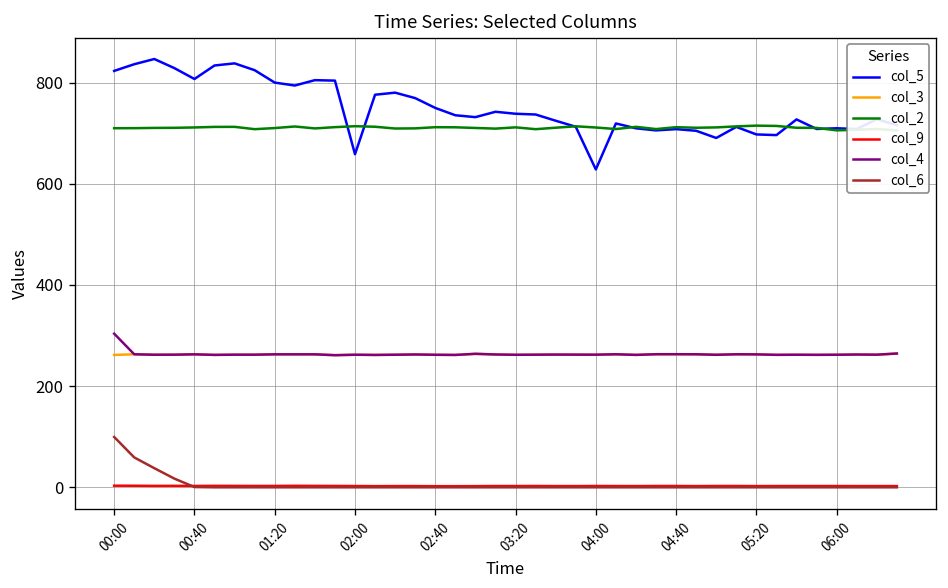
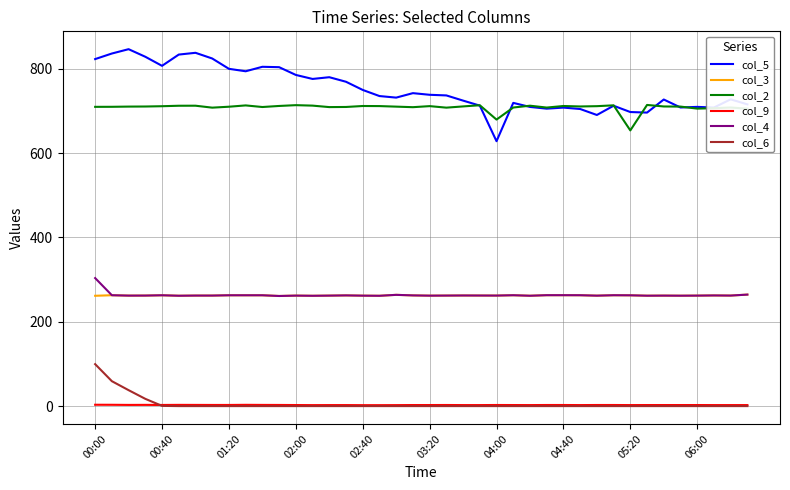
  {
    "col_5": {
      "00:00": 820,
      "00:40": 810,
      "01:20": 800,
-     "02:00": 660,
+     "02:00": 790,
      "02:40": 750,
      "03:20": 740,
      "04:00": 630,
      "05:20": 700
    },
    "col_3": {
      "00:00": 260
    },
    "col_2": {
      "00:00": 710,
      "00:40": 710,
      "01:20": 710,
      "02:00": 710,
      "02:40": 710,
      "03:20": 710,
-     "04:00": 710,
-     "05:20": 720
+     "04:00": 680,
+     "05:20": 650
    },
    "col_9": {
      "00:00": 0
    },
    "col_4": {
      "00:00": 300
    },
    "col_6": {
      "00:00": 100
    }
  }
